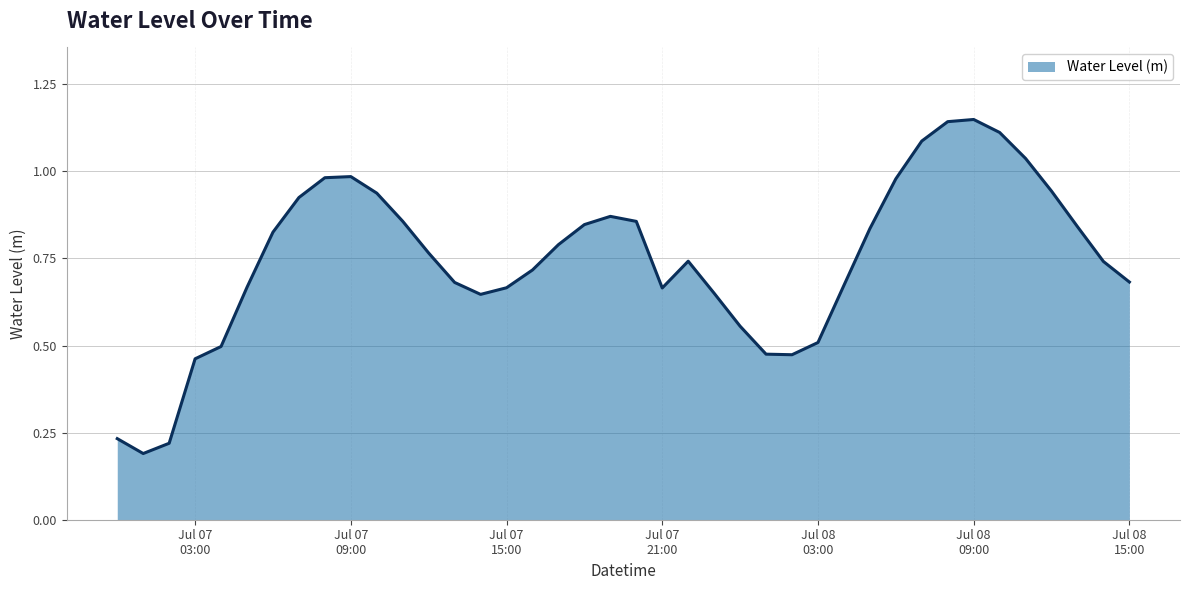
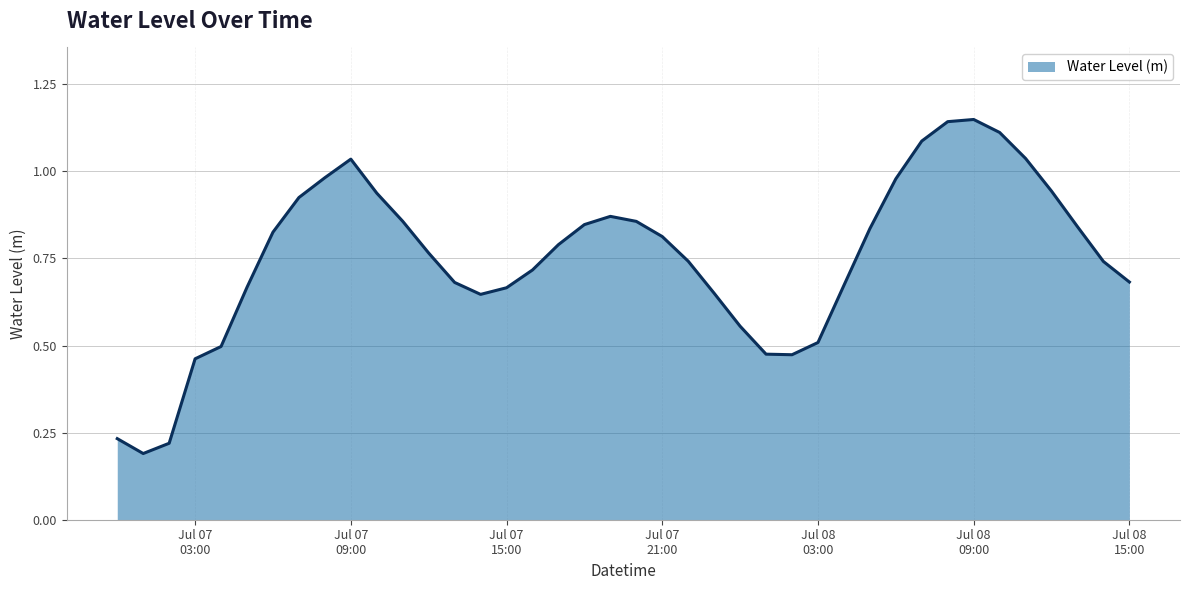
  {
    "Jul 07 03:00": 0.46,
-   "Jul 07 09:00": 0.98,
+   "Jul 07 09:00": 1.03,
    "Jul 07 15:00": 0.67,
-   "Jul 07 21:00": 0.67,
+   "Jul 07 21:00": 0.81,
    "Jul 08 03:00": 0.51,
    "Jul 08 09:00": 1.15,
    "Jul 08 15:00": 0.68
  }
